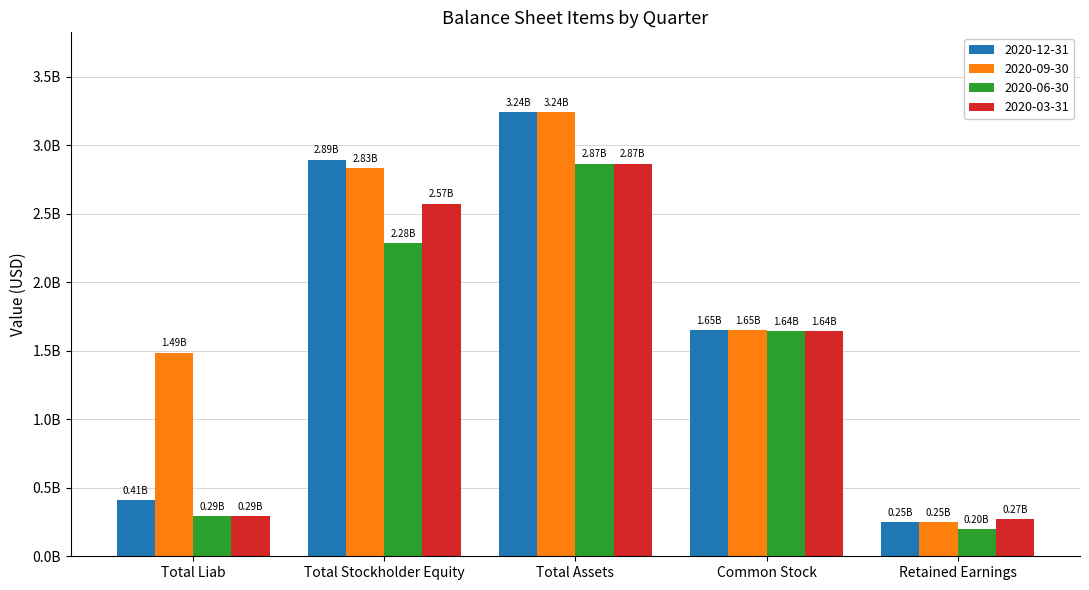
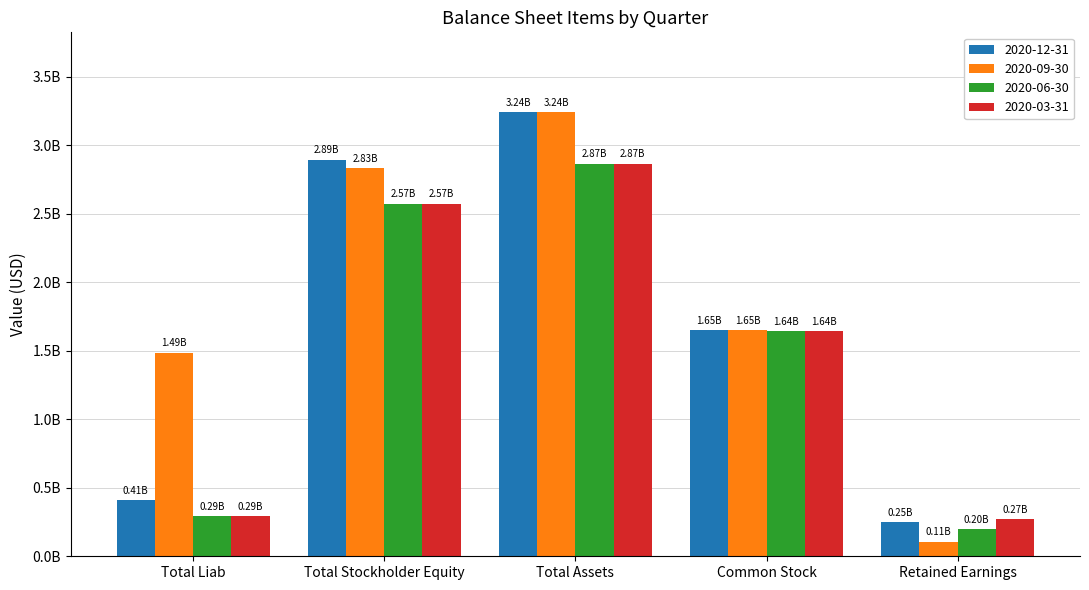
  {
    "2020-12-31": {
      "Total Liab": "0.41B",
      "Total Stockholder Equity": "2.89B",
      "Total Assets": "3.24B",
      "Common Stock": "1.65B",
      "Retained Earnings": "0.25B"
    },
    "2020-09-30": {
      "Total Liab": "1.49B",
      "Total Stockholder Equity": "2.83B",
      "Total Assets": "3.24B",
      "Common Stock": "1.65B",
-     "Retained Earnings": "0.25B"
+     "Retained Earnings": "0.11B"
    },
    "2020-06-30": {
      "Total Liab": "0.29B",
-     "Total Stockholder Equity": "2.28B",
+     "Total Stockholder Equity": "2.57B",
      "Total Assets": "2.87B",
      "Common Stock": "1.64B",
      "Retained Earnings": "0.20B"
    },
    "2020-03-31": {
      "Total Liab": "0.29B",
      "Total Stockholder Equity": "2.57B",
      "Total Assets": "2.87B",
      "Common Stock": "1.64B",
      "Retained Earnings": "0.27B"
    }
  }
